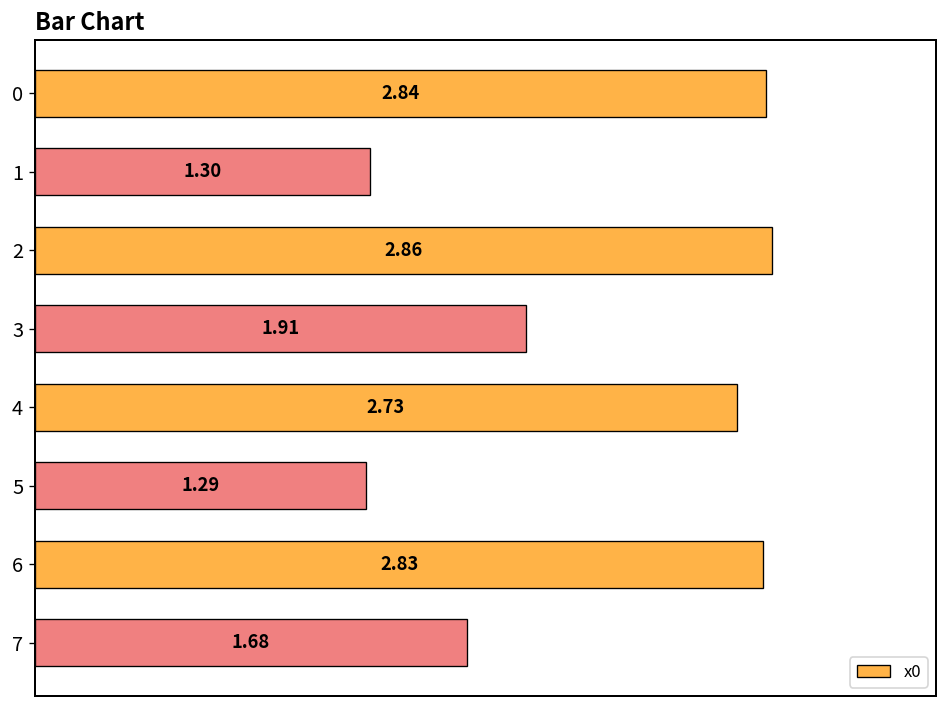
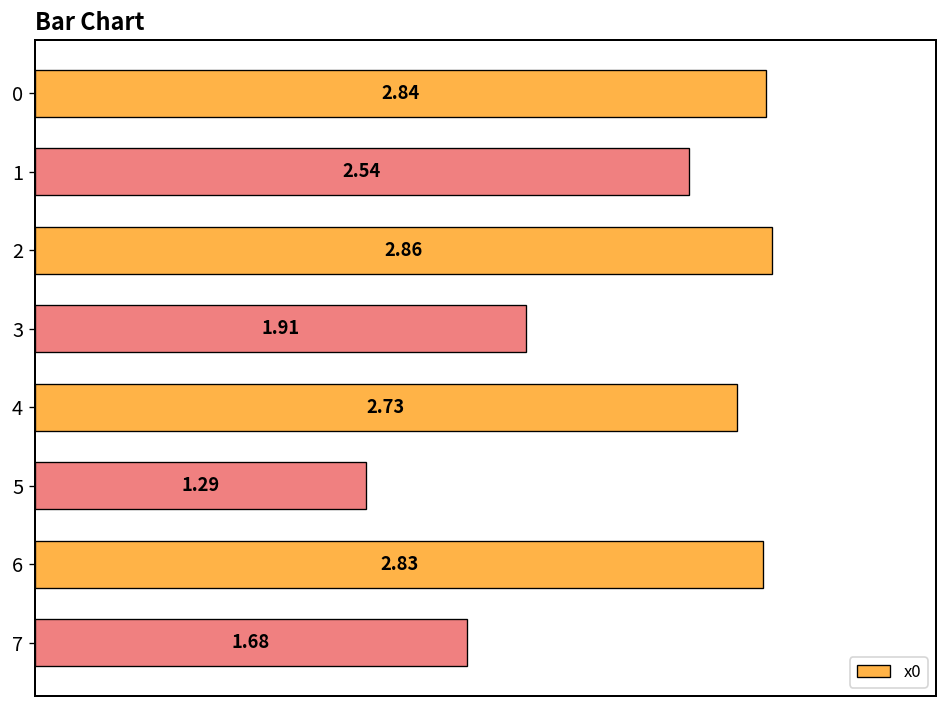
  {
    "0": 2.84,
-   "1": 1.30,
+   "1": 2.54,
    "2": 2.86,
    "3": 1.91,
    "4": 2.73,
    "5": 1.29,
    "6": 2.83,
    "7": 1.68
  }
